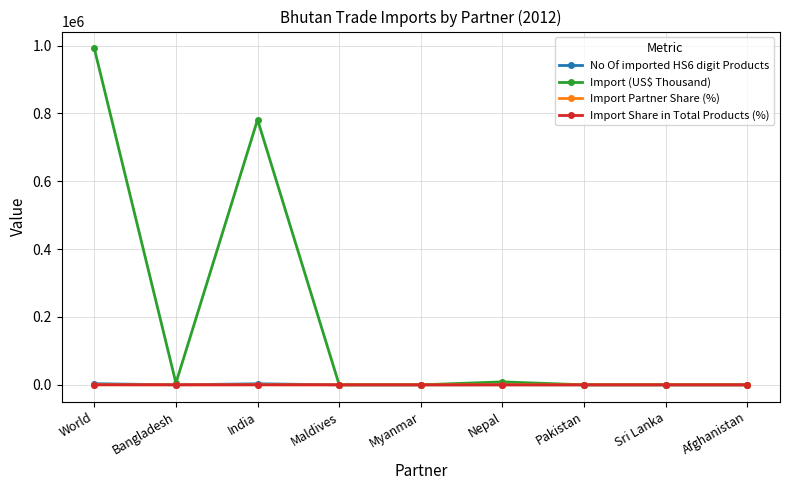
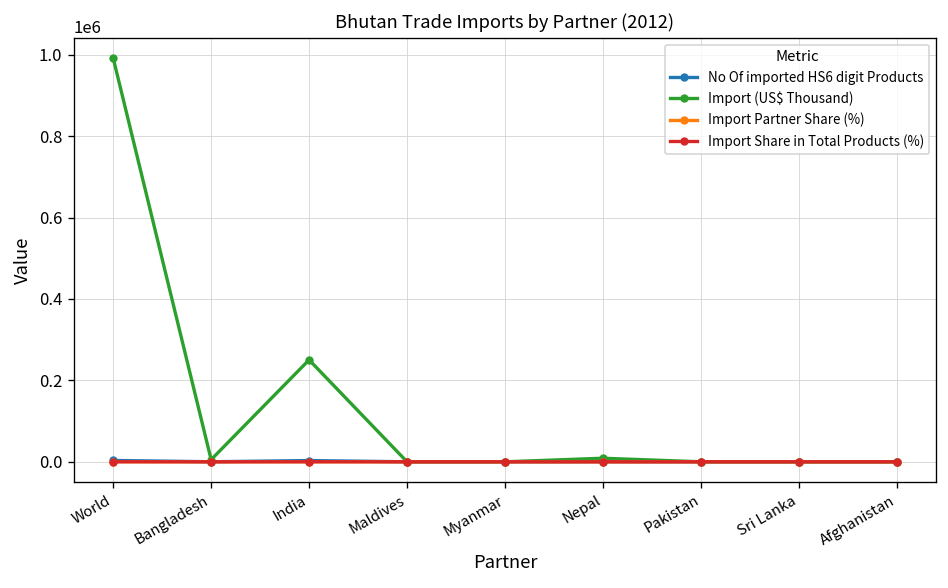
  {
    "Import (US$ Thousand)": {
      "World": 990000,
-     "India": 780000,
+     "India": 250000,
      "Nepal": 10000
    }
  }
